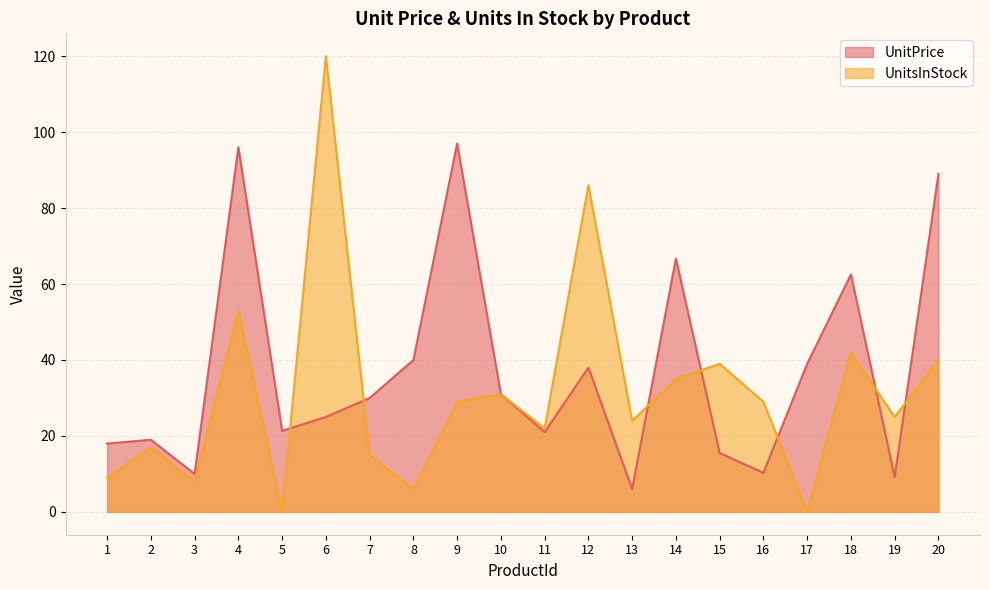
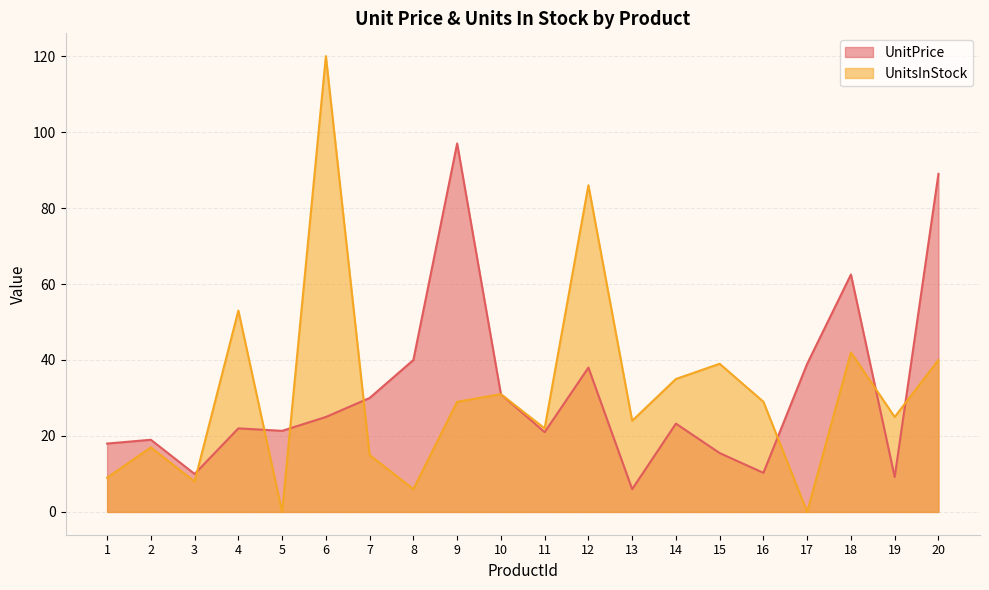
  {
    "UnitPrice": {
      "1": 18,
      "2": 19,
      "3": 10,
-     "4": 96,
+     "4": 22,
      "5": 21,
      "6": 25,
      "7": 30,
      "8": 40,
      "9": 97,
      "11": 21,
      "12": 38,
      "13": 6,
-     "14": 67,
+     "14": 23,
      "15": 16,
      "16": 10,
      "17": 39,
      "18": 63,
      "19": 9,
      "20": 89
    },
    "UnitsInStock": {
      "1": 9,
      "2": 17,
      "3": 8,
      "4": 53,
      "5": 0,
      "6": 120,
      "7": 15,
      "8": 6,
      "9": 29,
      "11": 22,
      "12": 86,
      "13": 24,
      "14": 35,
      "15": 39,
      "16": 29,
      "17": 0,
      "18": 42,
      "19": 25,
      "20": 40
    }
  }
